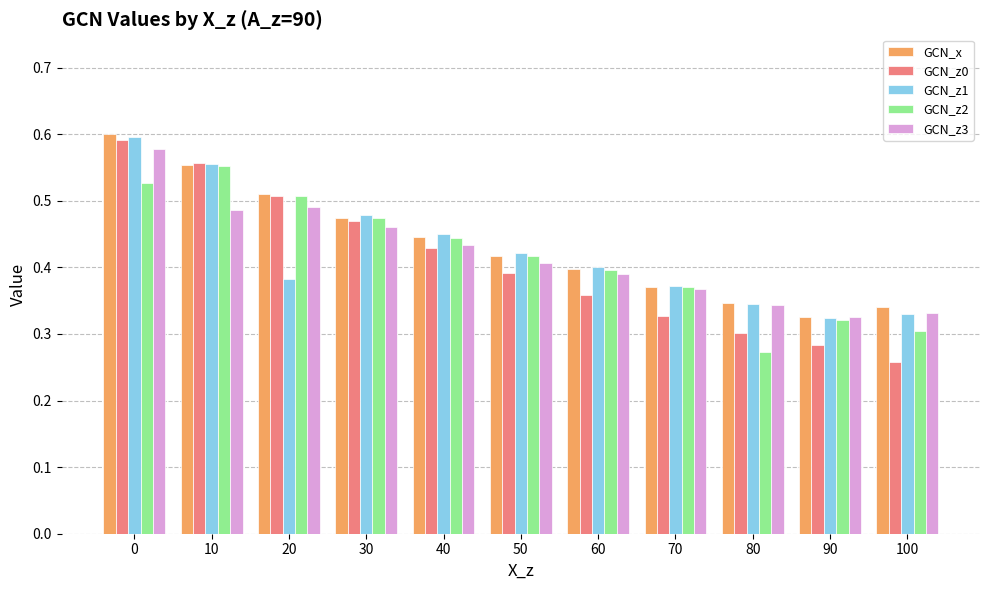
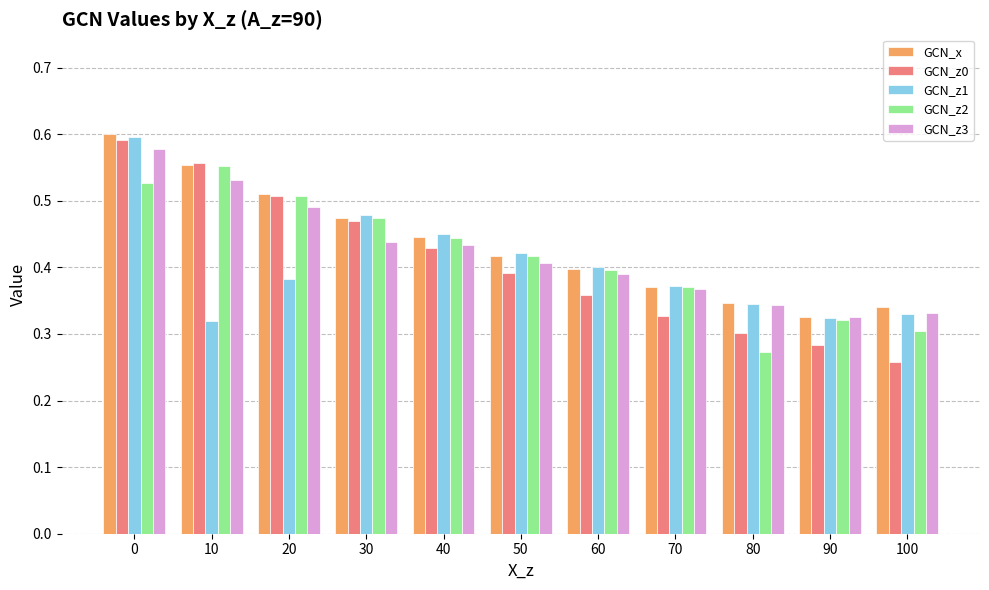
  {
    "GCN_z1": {
      "0": 0.60,
-     "10": 0.55,
+     "10": 0.32,
      "20": 0.38,
      "30": 0.48,
      "40": 0.45,
      "50": 0.42,
      "60": 0.40,
      "70": 0.37,
      "80": 0.34,
      "90": 0.32,
      "100": 0.33
    },
    "GCN_z2": {
      "0": 0.53,
      "10": 0.55,
      "20": 0.51,
      "30": 0.47,
      "40": 0.44,
      "50": 0.42,
      "60": 0.40,
      "70": 0.37,
      "80": 0.27,
      "90": 0.32,
      "100": 0.30
    },
    "GCN_z3": {
      "0": 0.58,
-     "10": 0.49,
+     "10": 0.53,
      "20": 0.49,
-     "30": 0.46,
+     "30": 0.44,
      "40": 0.43,
      "50": 0.41,
      "60": 0.39,
      "70": 0.37,
      "80": 0.34,
      "90": 0.33,
      "100": 0.33
    }
  }
